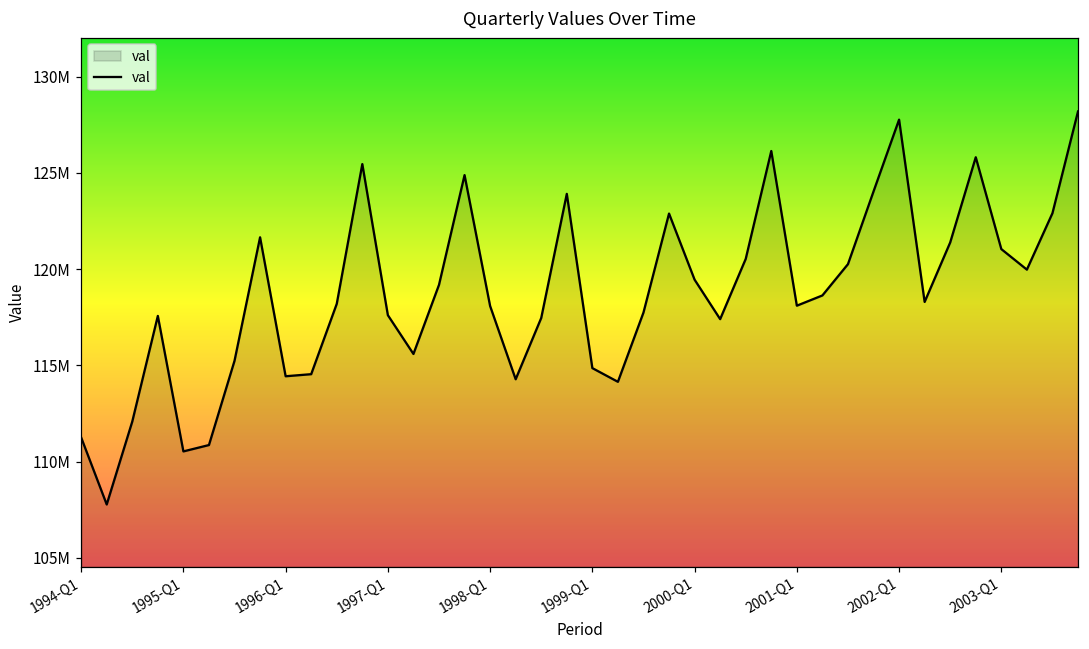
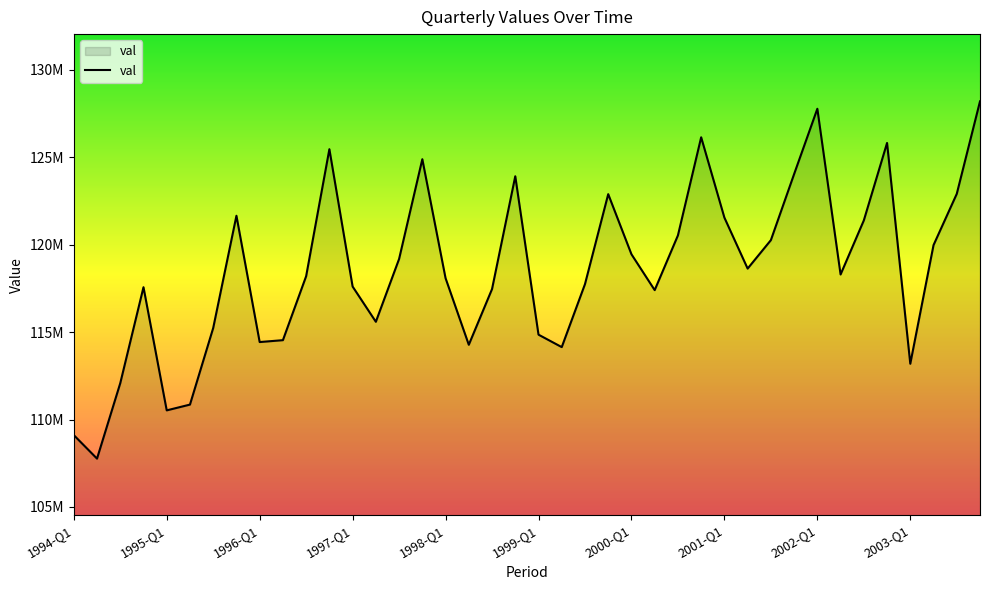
  {
-   "1994-Q1": 111300000,
+   "1994-Q1": 109100000,
    "1995-Q1": 110500000,
    "1996-Q1": 114400000,
    "1997-Q1": 117600000,
    "1998-Q1": 118100000,
    "1999-Q1": 114900000,
    "2000-Q1": 119500000,
-   "2001-Q1": 118100000,
+   "2001-Q1": 121500000,
    "2002-Q1": 127800000,
-   "2003-Q1": 121000000
+   "2003-Q1": 113200000
  }
